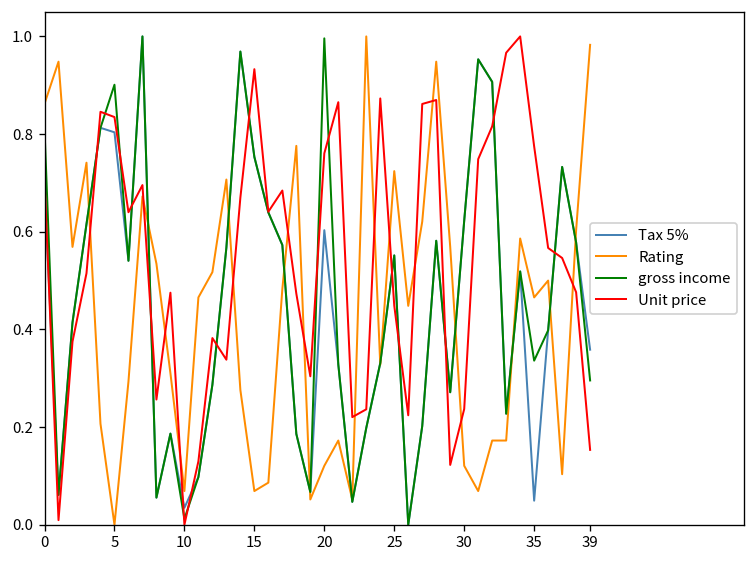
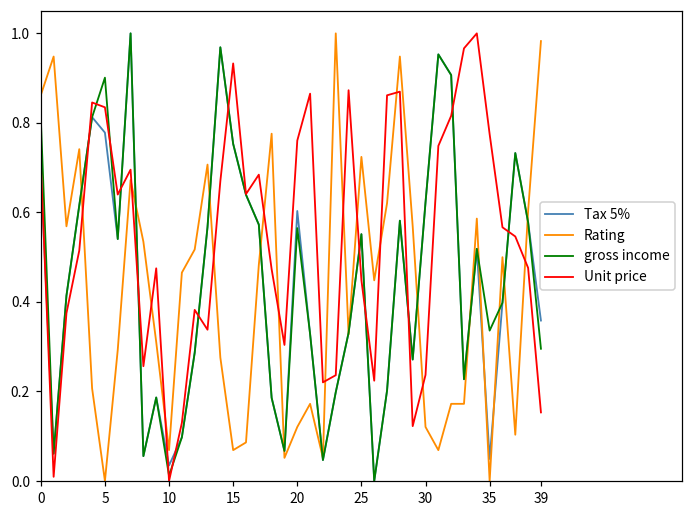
  {
    "Tax 5%": {
      "0": 0.70,
-     "5": 0.80,
+     "5": 0.78,
      "10": 0.03,
      "20": 0.60,
      "35": 0.05,
      "39": 0.36
    },
    "Rating": {
      "0": 0.86,
      "5": 0.00,
      "10": 0.07,
      "15": 0.07,
      "20": 0.12,
      "25": 0.72,
      "30": 0.12,
-     "35": 0.47,
+     "35": 0.00,
      "39": 0.98
    },
    "gross income": {
      "0": 0.81,
      "5": 0.90,
      "10": 0.01,
-     "20": 1.00,
+     "20": 0.57,
      "35": 0.34,
      "39": 0.30
    },
    "Unit price": {
      "0": 0.71,
      "5": 0.83,
      "10": 0.00,
      "15": 0.93,
      "20": 0.76,
      "25": 0.45,
      "30": 0.24,
      "35": 0.77,
      "39": 0.15
    }
  }
